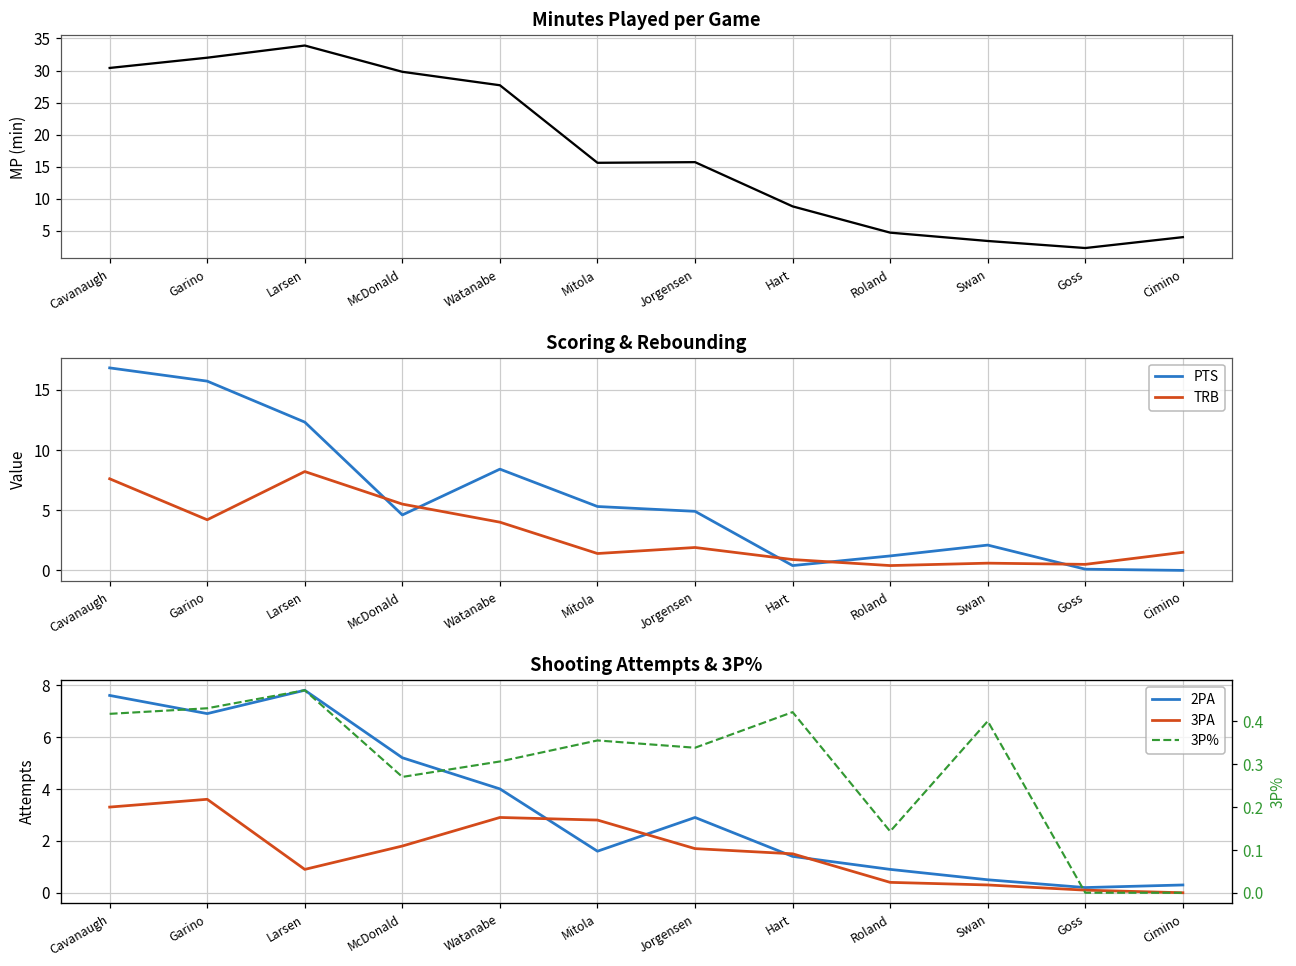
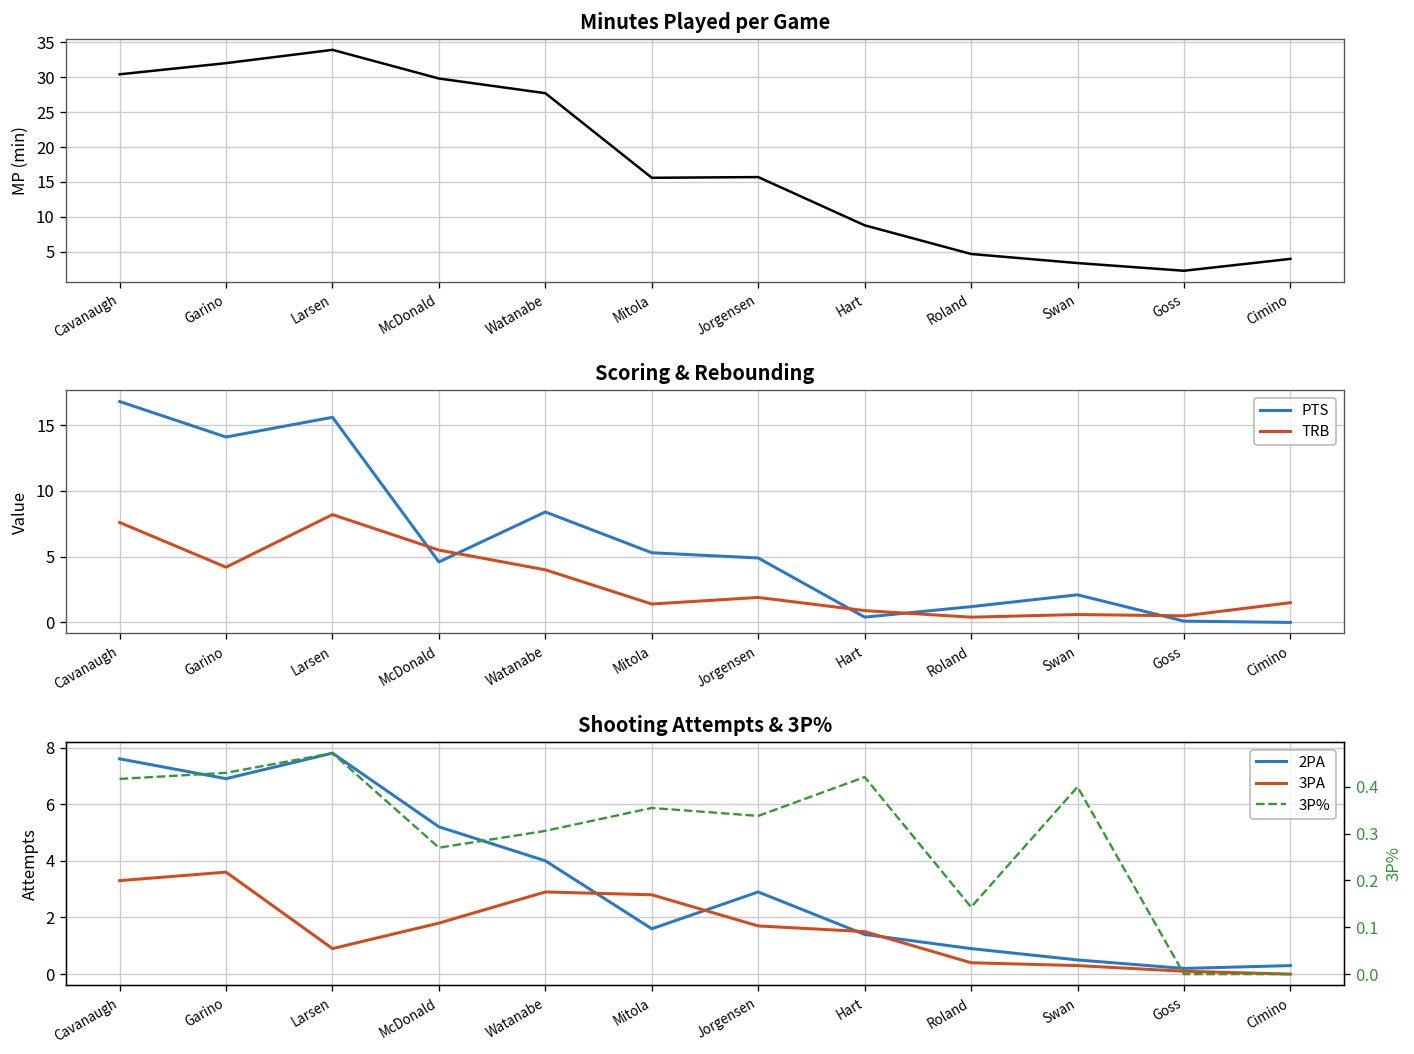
  {
    "Minutes Played per Game": {
      "Cavanaugh": 30,
      "Garino": 32,
      "Larsen": 34,
      "McDonald": 30,
      "Watanabe": 28,
      "Mitola": 16,
      "Jorgensen": 16,
      "Hart": 9,
      "Roland": 5,
      "Swan": 3,
      "Goss": 2,
      "Cimino": 4
    },
    "Scoring & Rebounding": {
      "PTS": {
        "Cavanaugh": 16.8,
-       "Garino": 15.7,
-       "Larsen": 12.3,
+       "Garino": 14.1,
+       "Larsen": 15.6,
        "McDonald": 4.6,
        "Watanabe": 8.4,
        "Mitola": 5.3,
        "Jorgensen": 4.9,
        "Hart": 0.4,
        "Roland": 1.2,
        "Swan": 2.1,
        "Goss": 0.1,
        "Cimino": 0.0
      },
      "TRB": {
        "Cavanaugh": 7.6,
        "Garino": 4.2,
        "Larsen": 8.2,
        "McDonald": 5.5,
        "Watanabe": 4.0,
        "Mitola": 1.4,
        "Jorgensen": 1.9,
        "Hart": 0.9,
        "Roland": 0.4,
        "Swan": 0.6,
        "Goss": 0.5,
        "Cimino": 1.5
      }
    }
  }
